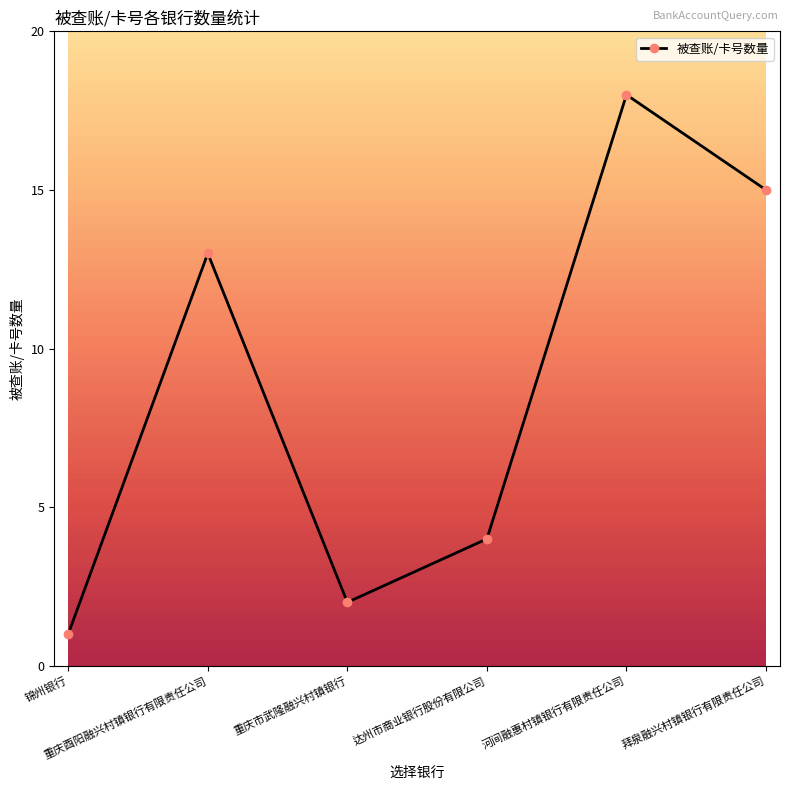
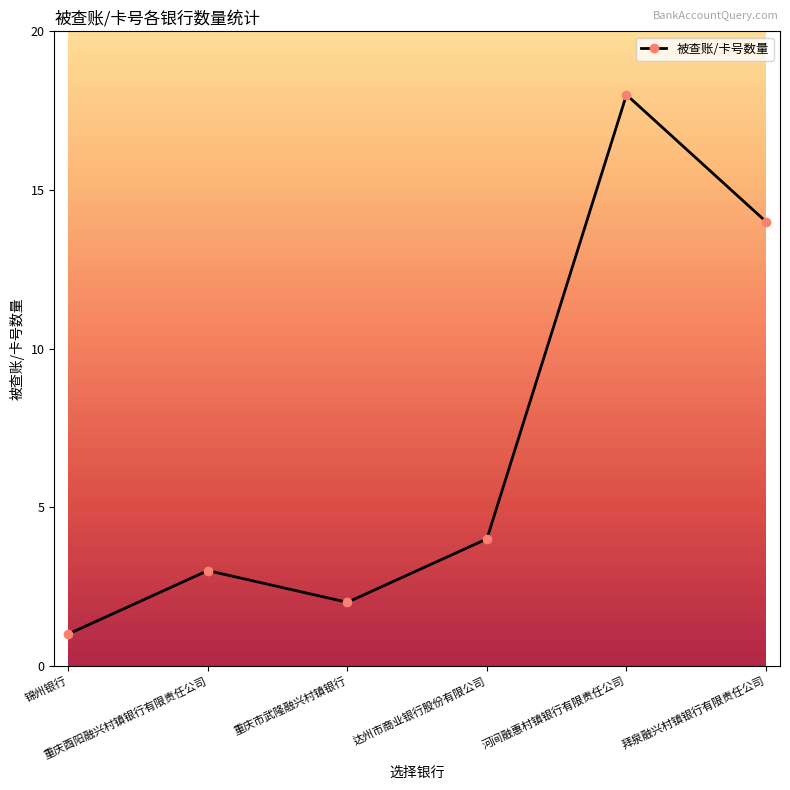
  {
    "锦州银行": 1,
-   "重庆酉阳融兴村镇银行有限责任公司": 13,
+   "重庆酉阳融兴村镇银行有限责任公司": 3,
    "重庆市武隆融兴村镇银行": 2,
    "达州市商业银行股份有限公司": 4,
    "河间融惠村镇银行有限责任公司": 18,
-   "拜泉融兴村镇银行有限责任公司": 15
+   "拜泉融兴村镇银行有限责任公司": 14
  }
